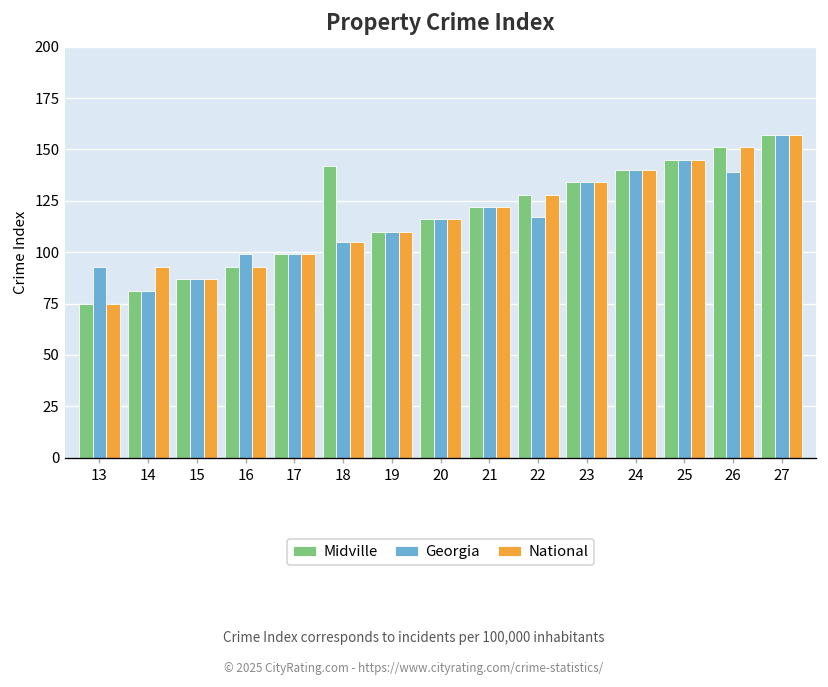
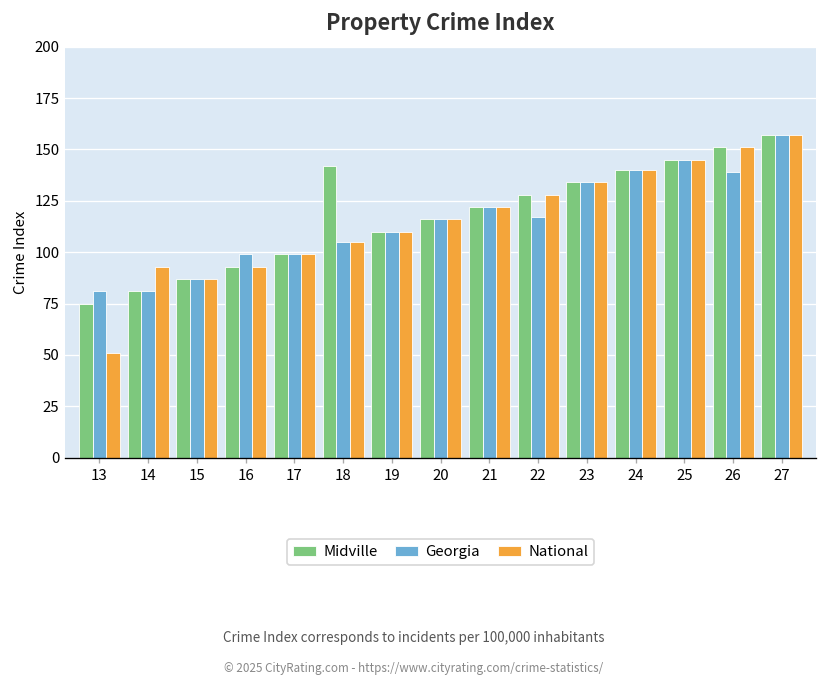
  {
    "Midville": {
      "13": 75,
      "14": 81,
      "15": 87,
      "16": 93,
      "17": 99,
      "18": 142,
      "19": 110,
      "20": 116,
      "21": 122,
      "22": 128,
      "23": 134,
      "24": 140,
      "25": 145,
      "26": 151,
      "27": 157
    },
    "Georgia": {
-     "13": 93,
+     "13": 81,
      "14": 81,
      "15": 87,
      "16": 99,
      "17": 99,
      "18": 105,
      "19": 110,
      "20": 116,
      "21": 122,
      "22": 117,
      "23": 134,
      "24": 140,
      "25": 145,
      "26": 139,
      "27": 157
    },
    "National": {
-     "13": 75,
+     "13": 51,
      "14": 93,
      "15": 87,
      "16": 93,
      "17": 99,
      "18": 105,
      "19": 110,
      "20": 116,
      "21": 122,
      "22": 128,
      "23": 134,
      "24": 140,
      "25": 145,
      "26": 151,
      "27": 157
    }
  }
